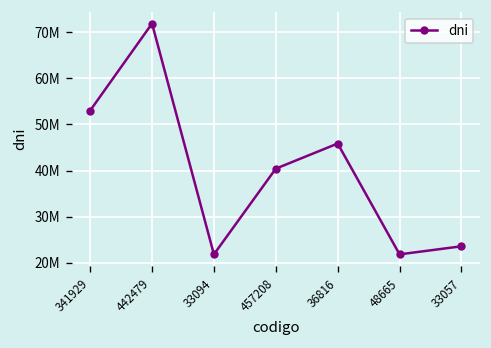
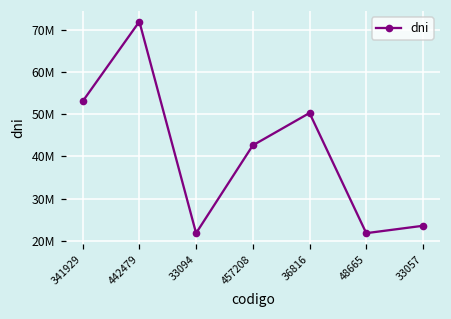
  {
    "341929": 53000000,
    "442479": 72000000,
    "33094": 22000000,
-   "457208": 40000000,
-   "36816": 46000000,
+   "457208": 43000000,
+   "36816": 50000000,
    "48665": 22000000,
    "33057": 24000000
  }
